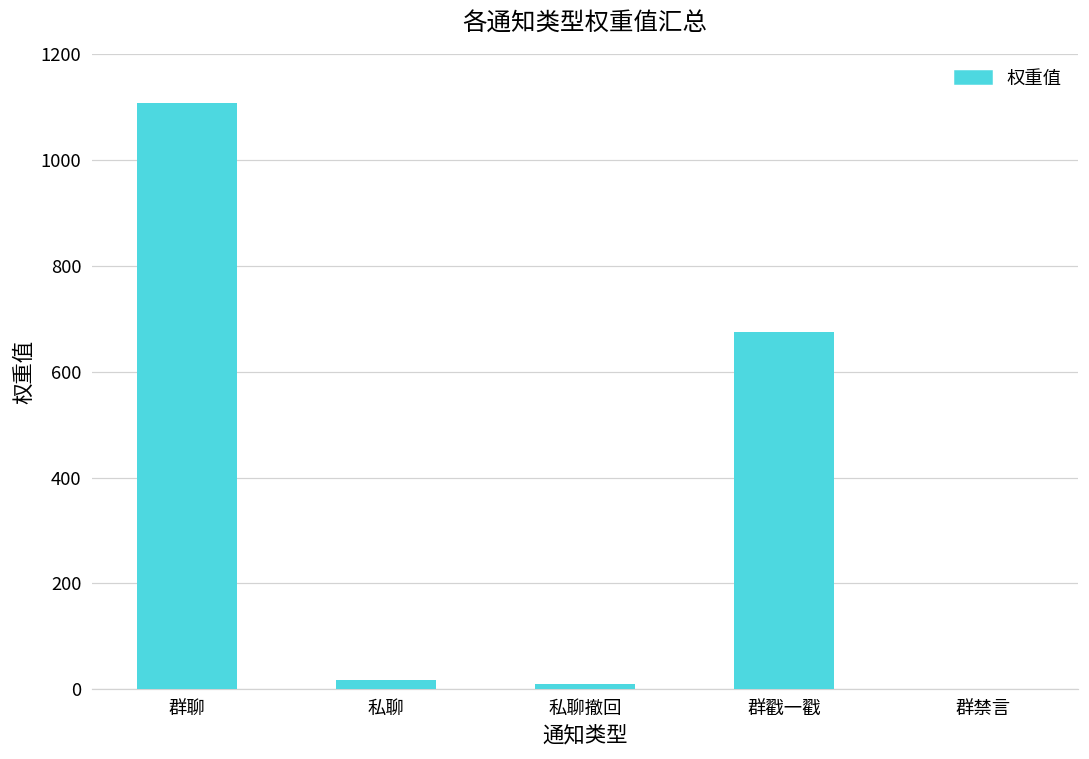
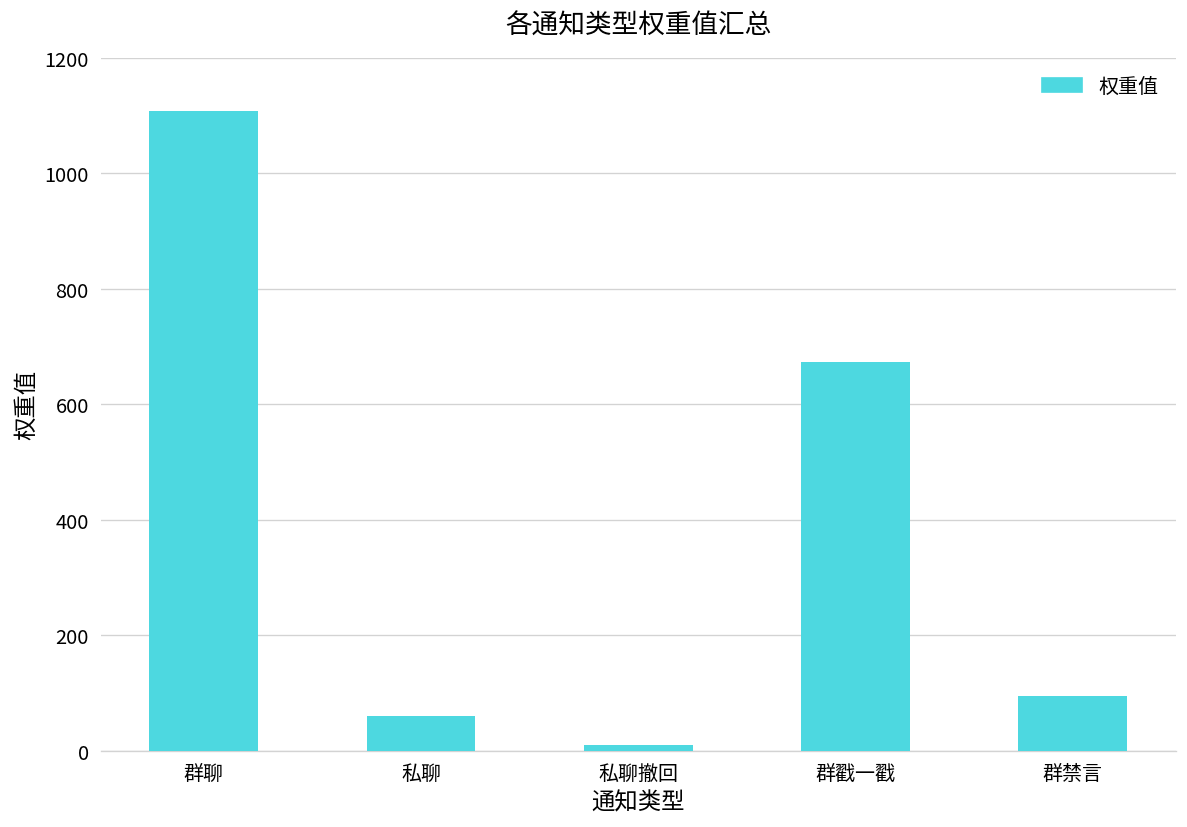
  {
    "群聊": 1110,
-   "私聊": 20,
+   "私聊": 60,
    "私聊撤回": 10,
    "群戳一戳": 670,
-   "群禁言": 0
+   "群禁言": 100
  }
